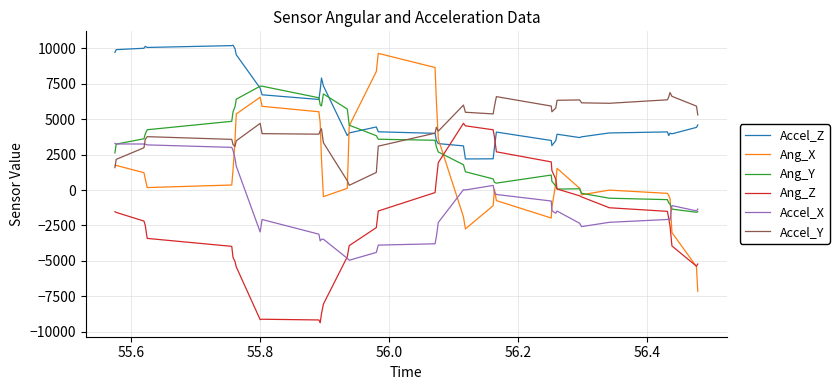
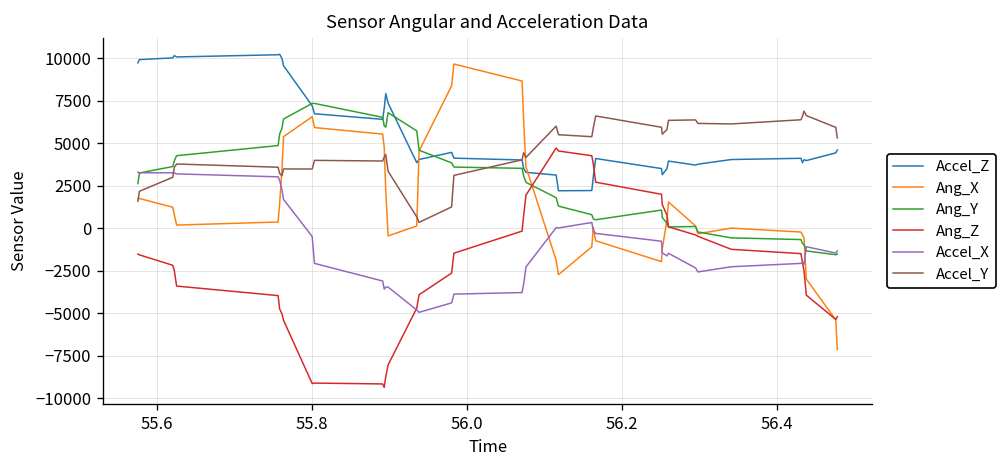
  {
    "Ang_X": {
      "55.8": 6600
    },
    "Ang_Z": {
      "55.8": -9100
    },
    "Accel_X": {
-     "55.8": -3000
+     "55.8": -500
    },
    "Accel_Y": {
-     "55.8": 4700
+     "55.8": 3500
    }
  }
